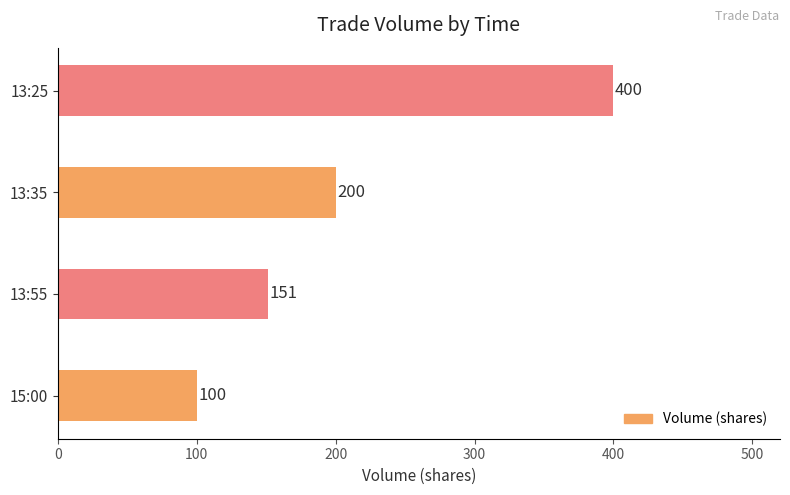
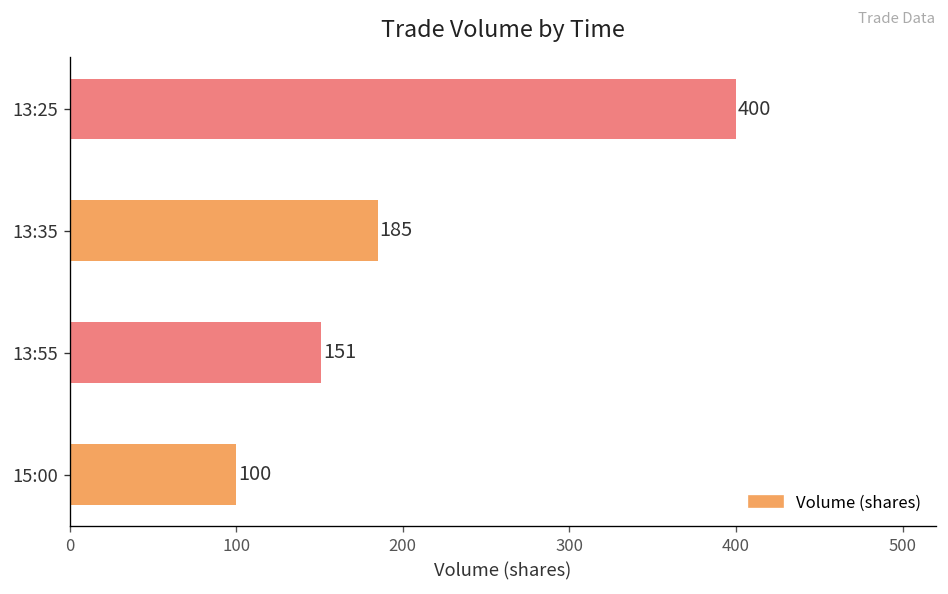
  {
    "13:25": 400,
-   "13:35": 200,
+   "13:35": 185,
    "13:55": 151,
    "15:00": 100
  }
